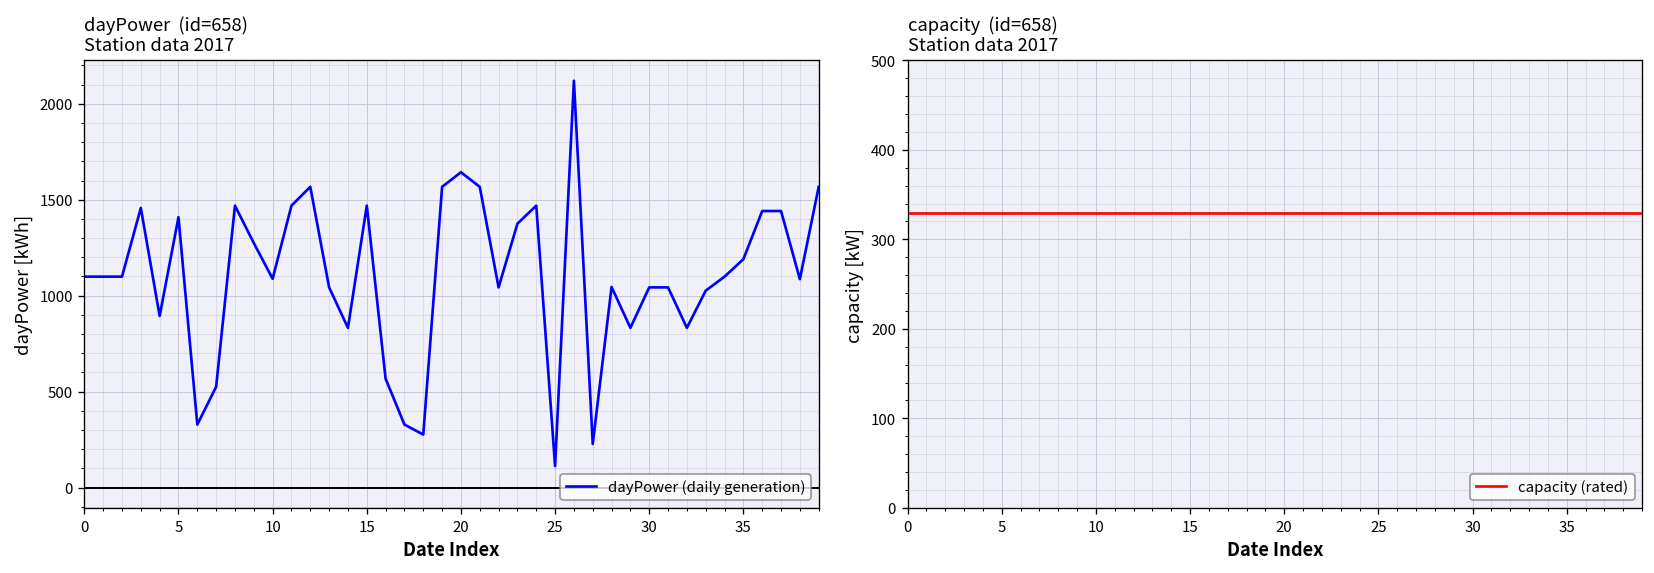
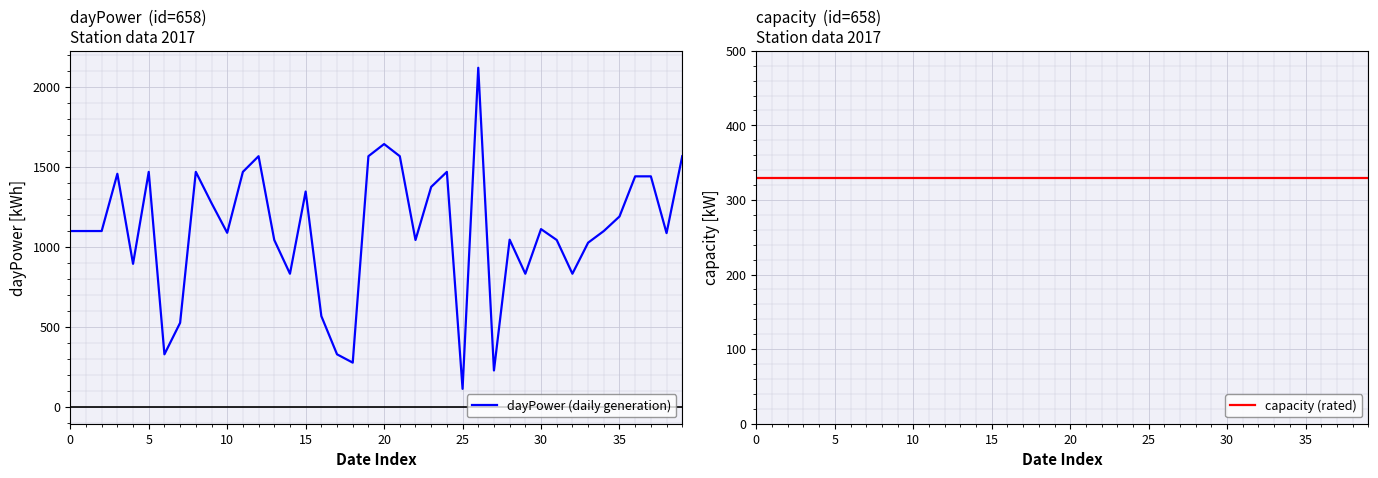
  {
    "dayPower (id=658) Station data 2017": {
      "0": 1100,
-     "5": 1410,
+     "5": 1470,
      "10": 1090,
-     "15": 1470,
+     "15": 1350,
      "20": 1640,
      "25": 110,
-     "30": 1040,
+     "30": 1110,
      "35": 1190
    },
    "capacity (id=658) Station data 2017": {
      "0": 330,
      "5": 330,
      "10": 330,
      "15": 330,
      "20": 330,
      "25": 330,
      "30": 330,
      "35": 330
    }
  }
